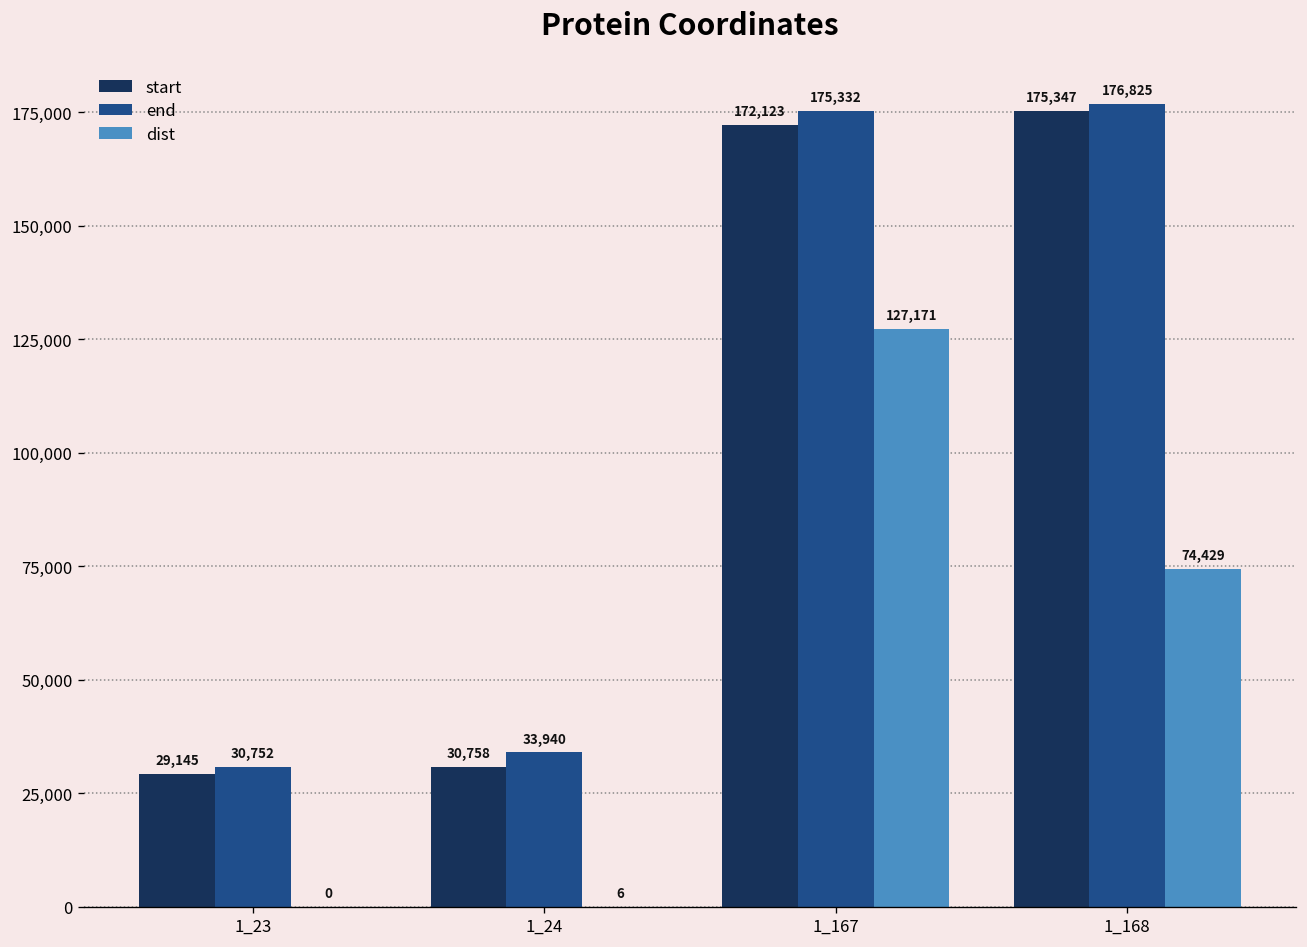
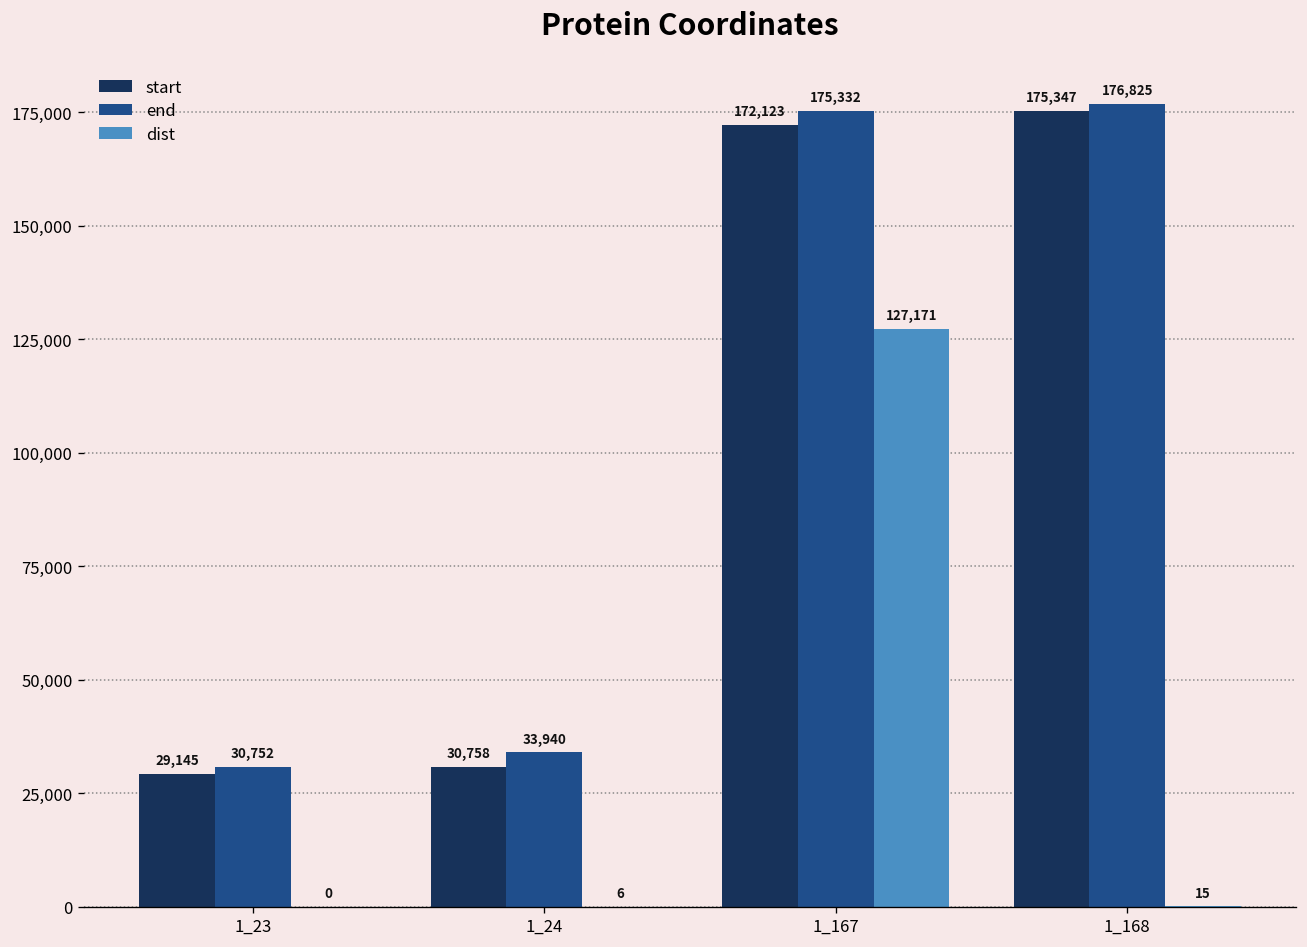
  {
    "dist": {
      "1_23": "0",
      "1_24": "6",
      "1_167": "127,171",
-     "1_168": "74,429"
+     "1_168": "15"
    }
  }
